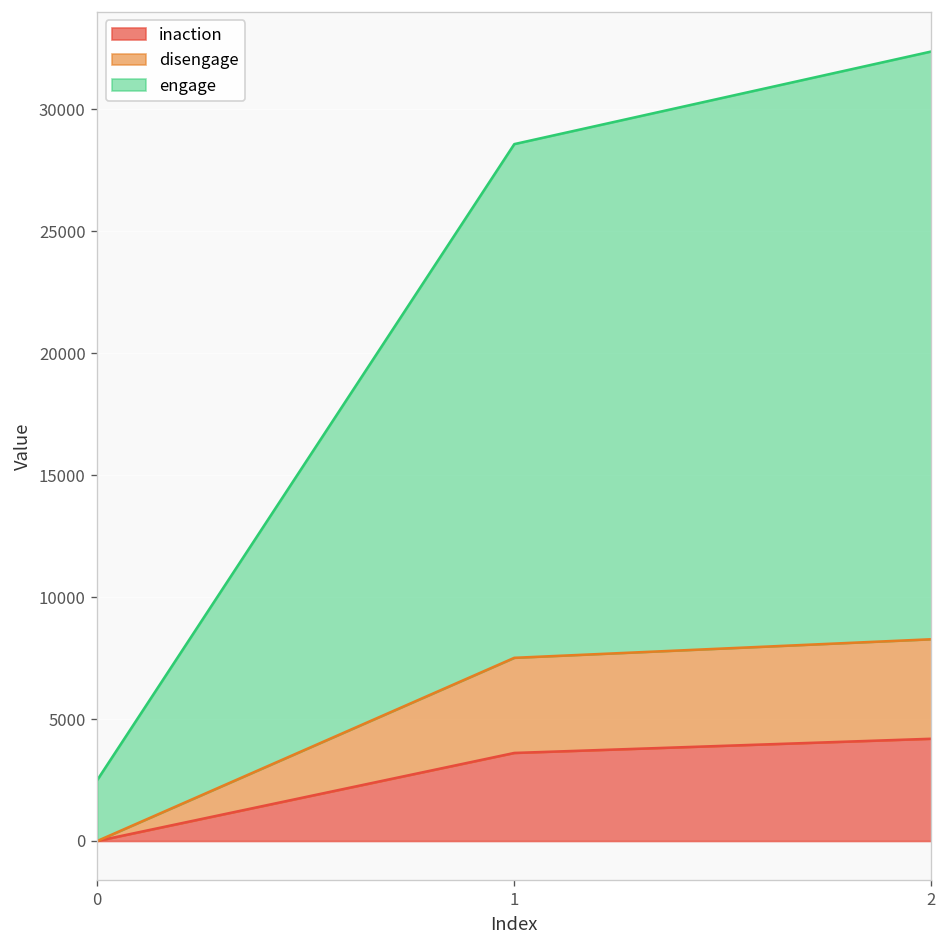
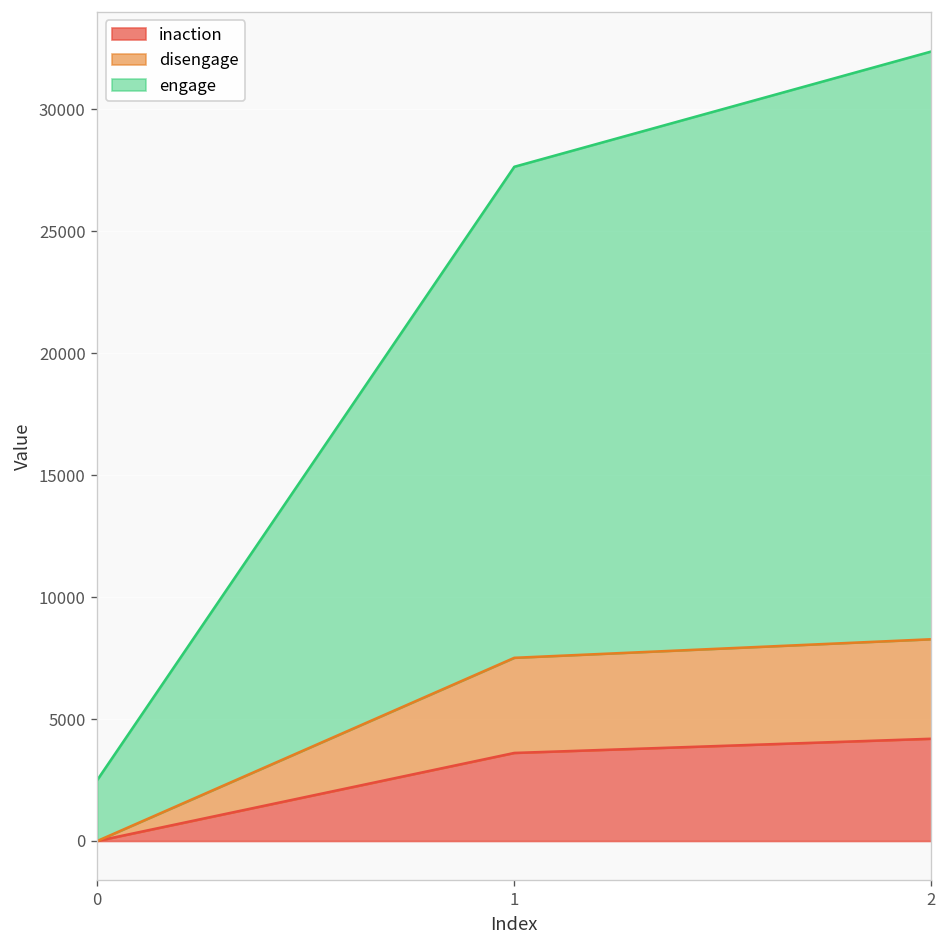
  {
    "engage": {
      "0": 2500,
-     "1": 21100,
+     "1": 20100,
      "2": 24100
    }
  }
